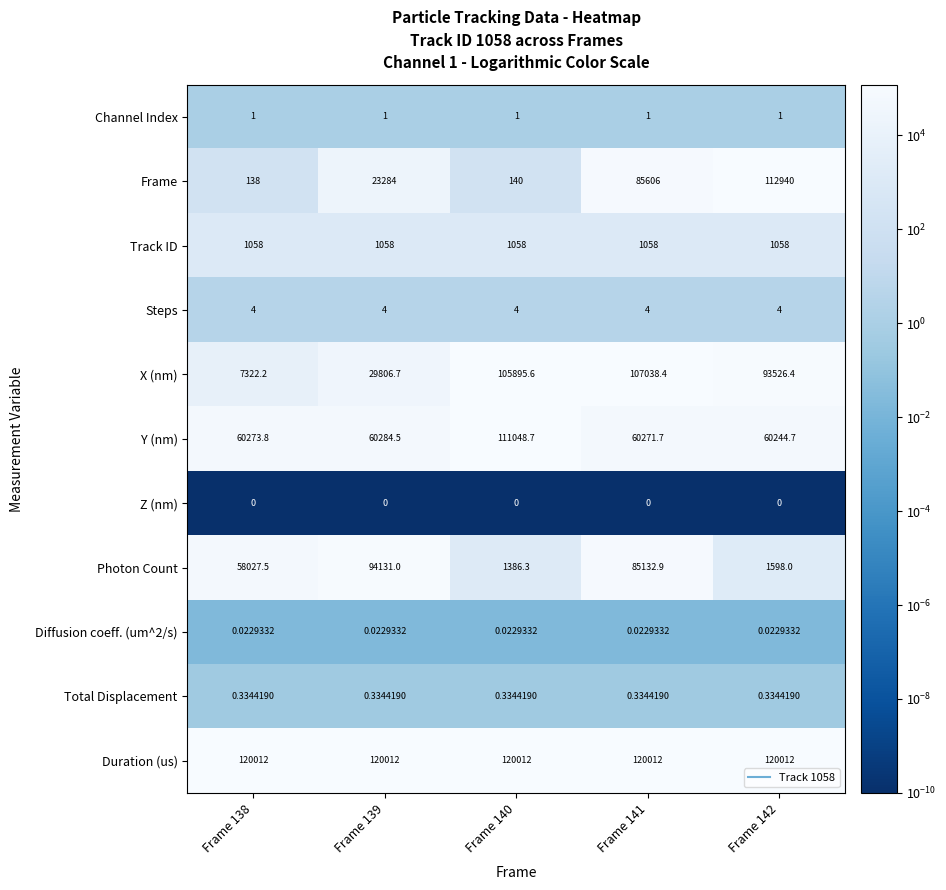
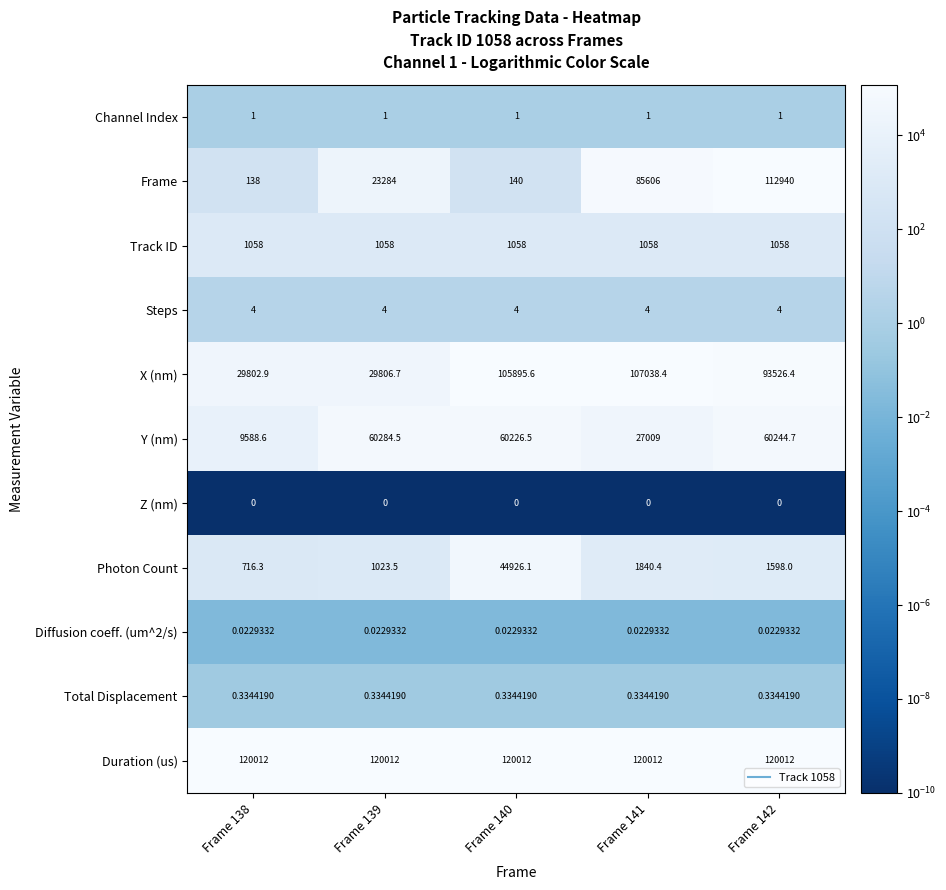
  {
    "Channel Index": {
      "Frame 138": 1,
      "Frame 139": 1,
      "Frame 140": 1,
      "Frame 141": 1,
      "Frame 142": 1
    },
    "Frame": {
      "Frame 138": 138,
      "Frame 139": 23284,
      "Frame 140": 140,
      "Frame 141": 85606,
      "Frame 142": 112940
    },
    "Track ID": {
      "Frame 138": 1058,
      "Frame 139": 1058,
      "Frame 140": 1058,
      "Frame 141": 1058,
      "Frame 142": 1058
    },
    "Steps": {
      "Frame 138": 4,
      "Frame 139": 4,
      "Frame 140": 4,
      "Frame 141": 4,
      "Frame 142": 4
    },
    "X (nm)": {
-     "Frame 138": 7322.2,
+     "Frame 138": 29802.9,
      "Frame 139": 29806.7,
      "Frame 140": 105895.6,
      "Frame 141": 107038.4,
      "Frame 142": 93526.4
    },
    "Y (nm)": {
-     "Frame 138": 60273.8,
+     "Frame 138": 9588.6,
      "Frame 139": 60284.5,
-     "Frame 140": 111048.7,
-     "Frame 141": 60271.7,
+     "Frame 140": 60226.5,
+     "Frame 141": 27009,
      "Frame 142": 60244.7
    },
    "Z (nm)": {
      "Frame 138": 0,
      "Frame 139": 0,
      "Frame 140": 0,
      "Frame 141": 0,
      "Frame 142": 0
    },
    "Photon Count": {
-     "Frame 138": 58027.5,
-     "Frame 139": 94131.0,
-     "Frame 140": 1386.3,
-     "Frame 141": 85132.9,
+     "Frame 138": 716.3,
+     "Frame 139": 1023.5,
+     "Frame 140": 44926.1,
+     "Frame 141": 1840.4,
      "Frame 142": 1598.0
    },
    "Diffusion coeff. (um^2/s)": {
      "Frame 138": 0.0229332,
      "Frame 139": 0.0229332,
      "Frame 140": 0.0229332,
      "Frame 141": 0.0229332,
      "Frame 142": 0.0229332
    },
    "Total Displacement": {
      "Frame 138": 0.3344190,
      "Frame 139": 0.3344190,
      "Frame 140": 0.3344190,
      "Frame 141": 0.3344190,
      "Frame 142": 0.3344190
    },
    "Duration (us)": {
      "Frame 138": 120012,
      "Frame 139": 120012,
      "Frame 140": 120012,
      "Frame 141": 120012,
      "Frame 142": 120012
    }
  }
